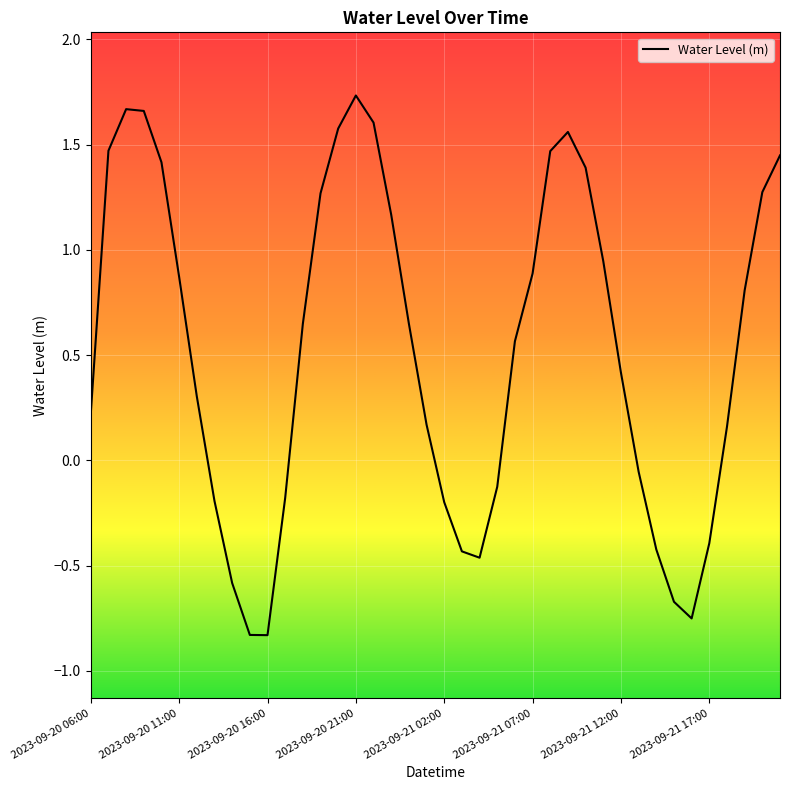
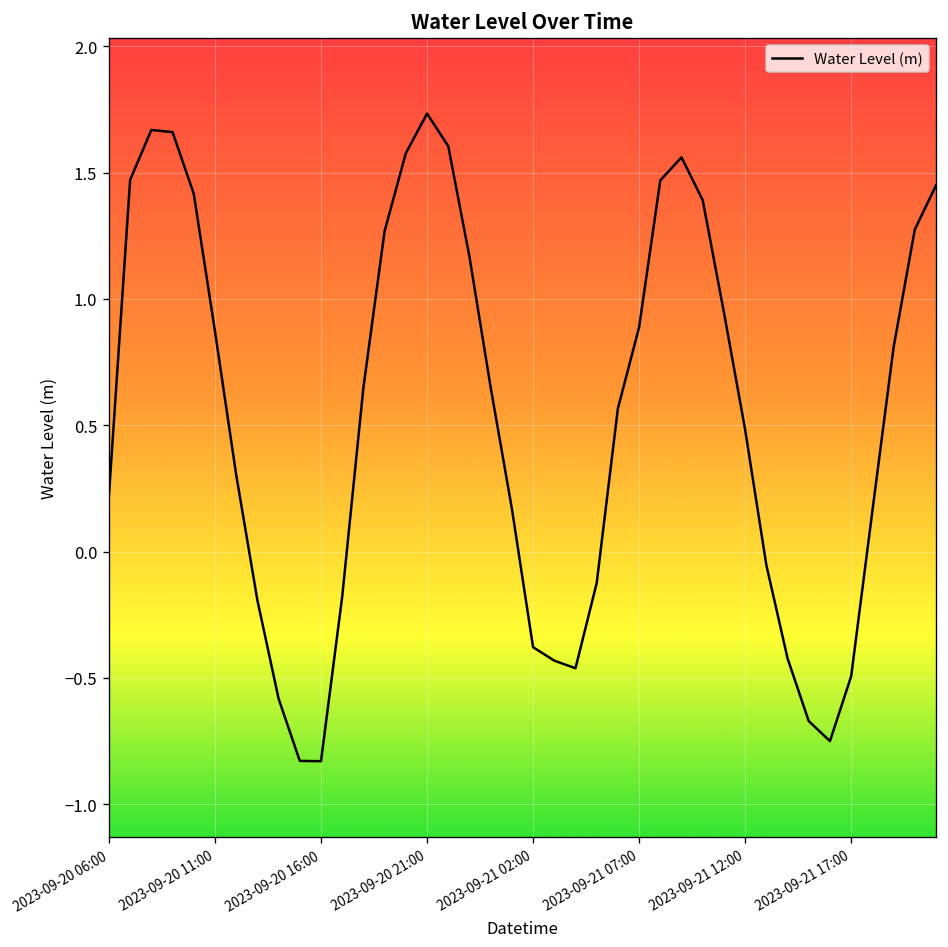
  {
    "2023-09-20 06:00": 0.22,
    "2023-09-20 11:00": 0.87,
    "2023-09-20 16:00": -0.83,
    "2023-09-20 21:00": 1.73,
-   "2023-09-21 02:00": -0.20,
+   "2023-09-21 02:00": -0.38,
    "2023-09-21 07:00": 0.89,
-   "2023-09-21 12:00": 0.42,
-   "2023-09-21 17:00": -0.39
+   "2023-09-21 12:00": 0.48,
+   "2023-09-21 17:00": -0.49
  }
